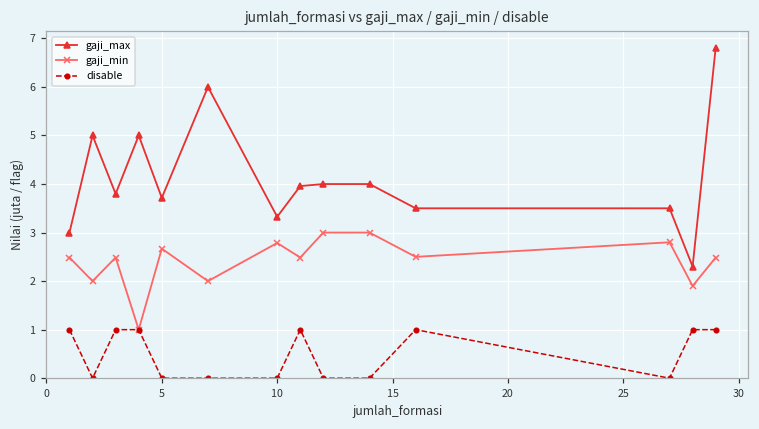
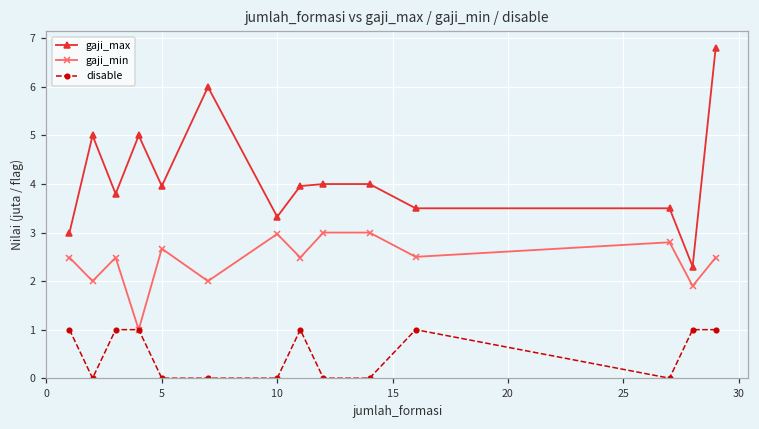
  {
    "gaji_max": {
-     "5": 3.7,
+     "5": 4.0,
      "10": 3.3
    },
    "gaji_min": {
      "5": 2.7,
-     "10": 2.8
+     "10": 3.0
    },
    "disable": {
      "5": 0.0,
      "10": 0.0
    }
  }
